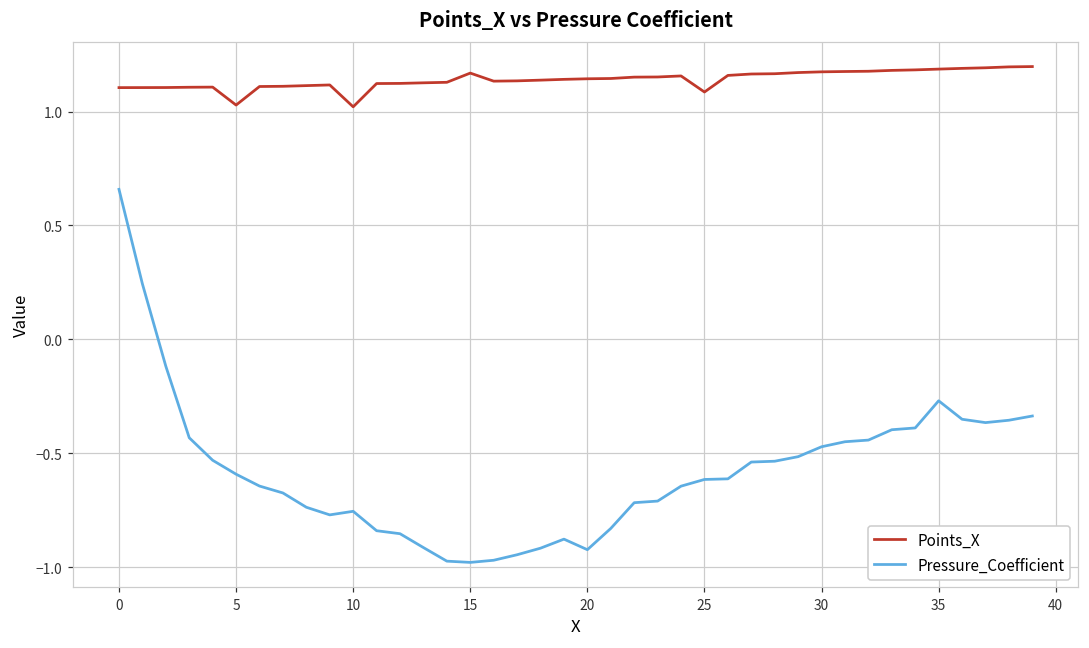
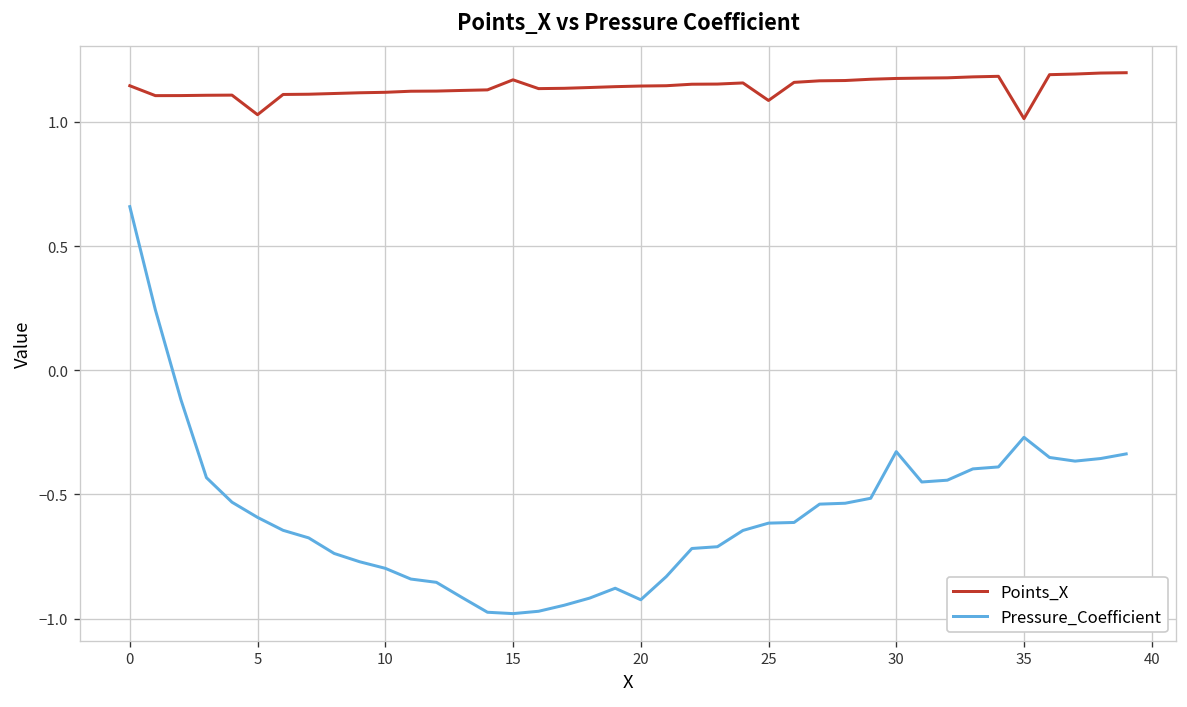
  {
    "Points_X": {
-     "0": 1.11,
+     "0": 1.15,
      "5": 1.03,
-     "10": 1.02,
+     "10": 1.12,
      "15": 1.17,
      "20": 1.14,
      "25": 1.09,
      "30": 1.17,
-     "35": 1.19
+     "35": 1.01
    },
    "Pressure_Coefficient": {
      "0": 0.66,
      "5": -0.59,
-     "10": -0.76,
+     "10": -0.80,
      "15": -0.98,
      "20": -0.92,
      "25": -0.62,
-     "30": -0.47,
+     "30": -0.33,
      "35": -0.27
    }
  }
